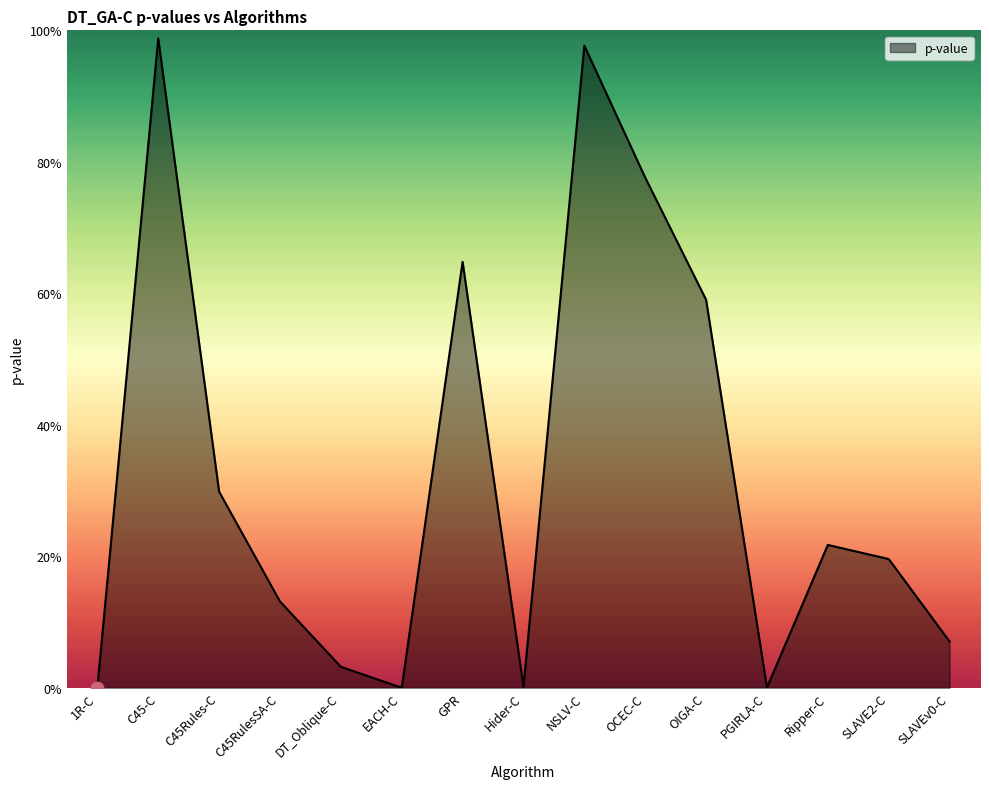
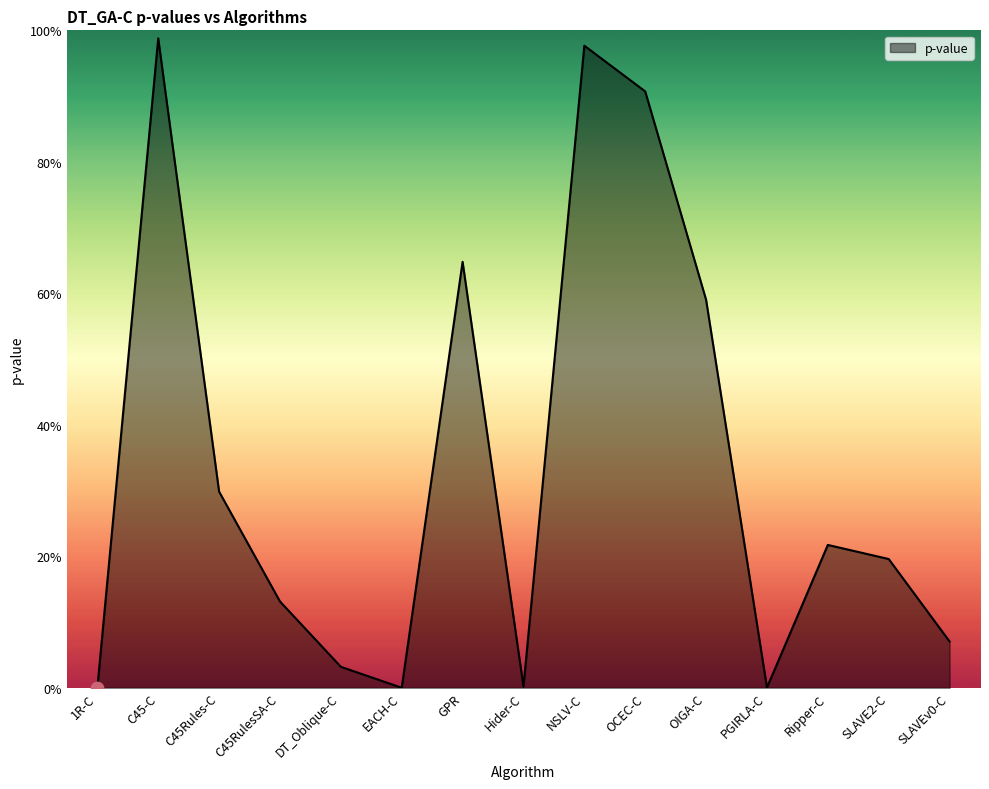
  {
    "p-value": {
      "C45-C": "99%",
      "C45Rules-C": "30%",
      "C45RulesSA-C": "13%",
      "DT_Oblique-C": "3%",
      "EACH-C": "0%",
      "GPR": "65%",
      "Hider-C": "0%",
      "NSLV-C": "98%",
-     "OCEC-C": "78%",
+     "OCEC-C": "91%",
      "OIGA-C": "59%",
      "PGIRLA-C": "0%",
      "Ripper-C": "22%",
      "SLAVE2-C": "20%",
      "SLAVEv0-C": "7%"
    }
  }
